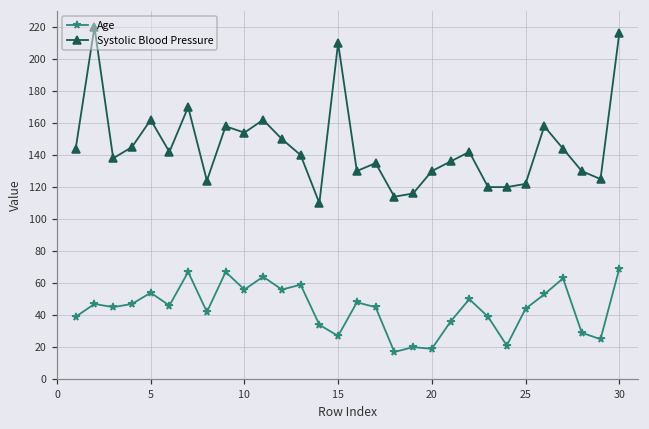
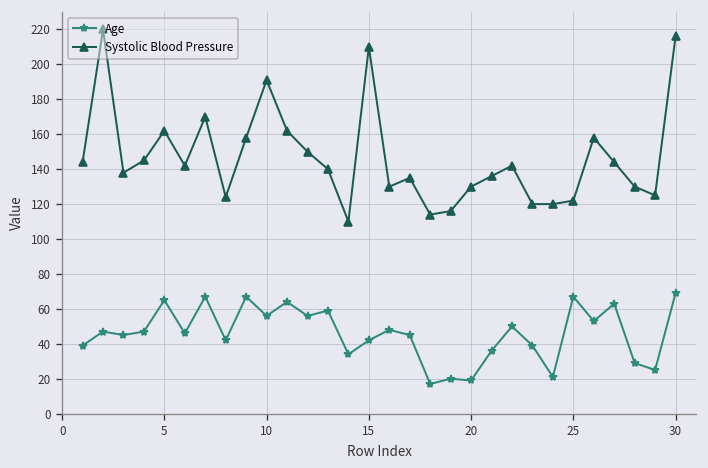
  {
    "Age": {
-     "5": 54,
+     "5": 65,
      "10": 56,
-     "15": 27,
+     "15": 42,
      "20": 19,
-     "25": 44,
+     "25": 67,
      "30": 69
    },
    "Systolic Blood Pressure": {
      "5": 162,
-     "10": 154,
+     "10": 191,
      "15": 210,
      "20": 130,
      "25": 122,
      "30": 216
    }
  }
